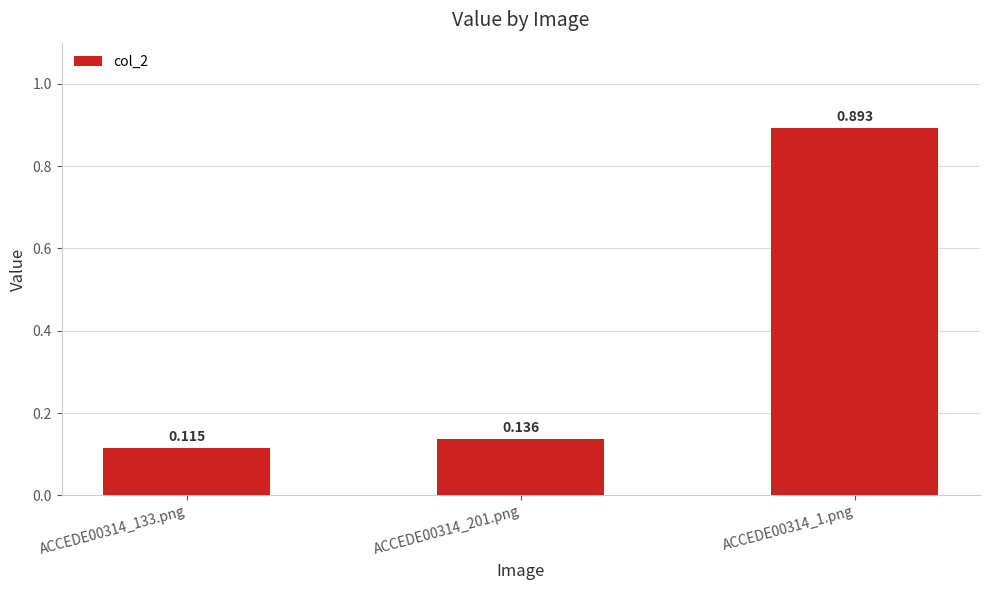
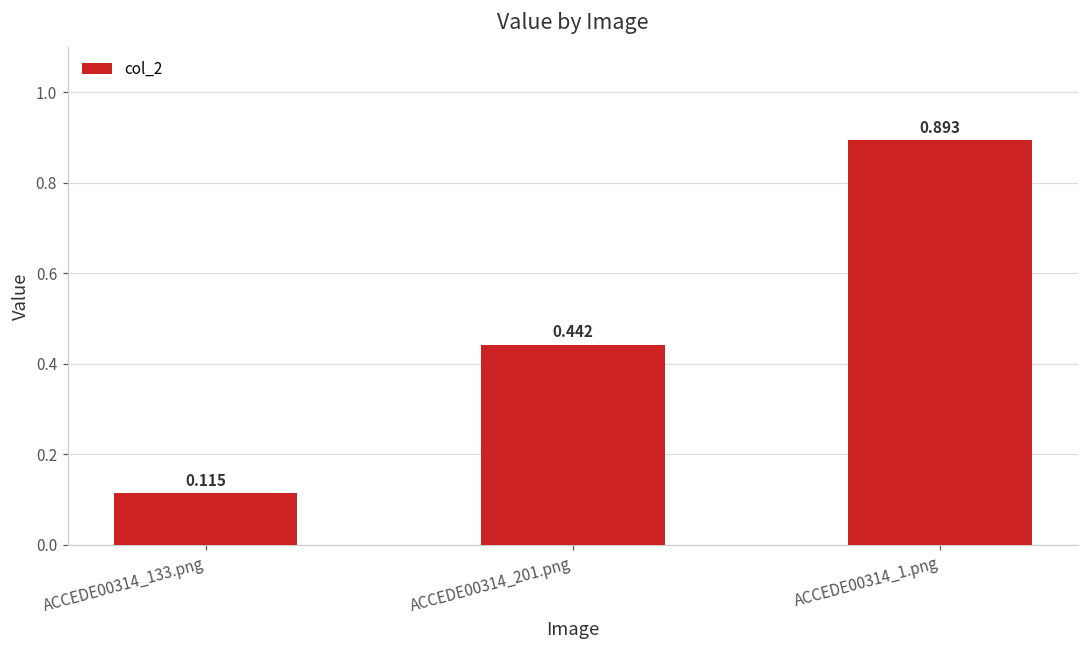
  {
    "ACCEDE00314_133.png": 0.115,
-   "ACCEDE00314_201.png": 0.136,
+   "ACCEDE00314_201.png": 0.442,
    "ACCEDE00314_1.png": 0.893
  }
